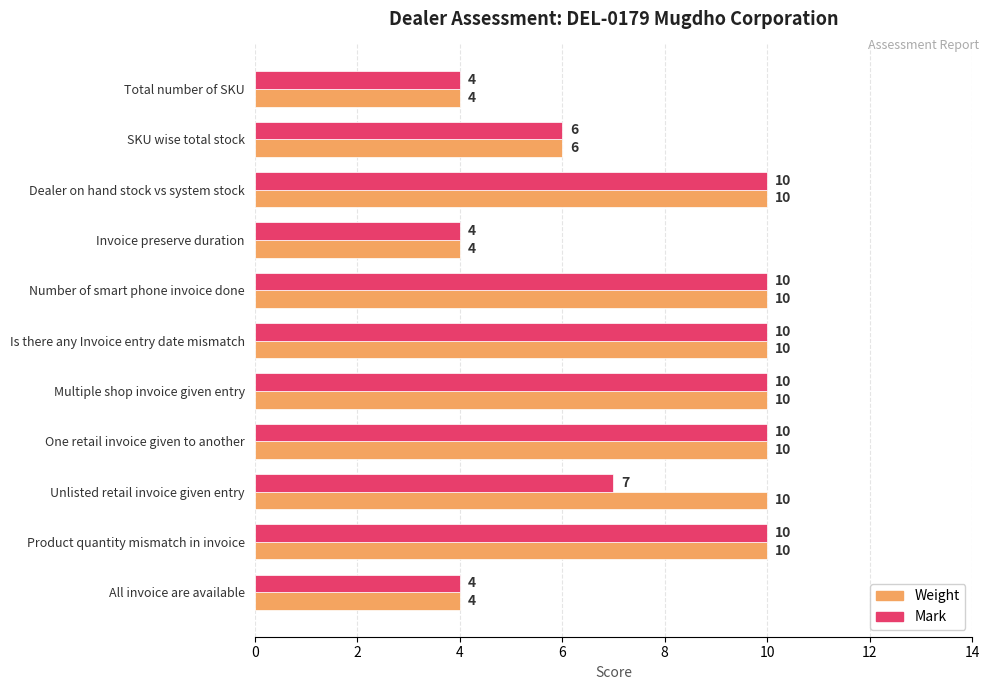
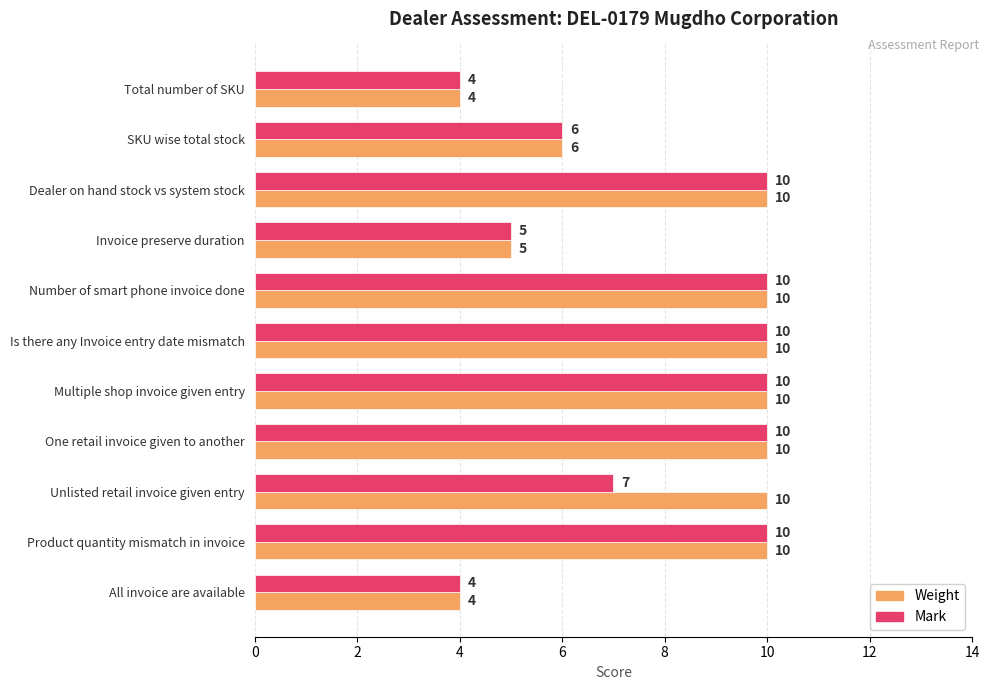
  {
    "Weight": {
      "Total number of SKU": 4,
      "SKU wise total stock": 6,
      "Dealer on hand stock vs system stock": 10,
-     "Invoice preserve duration": 4,
+     "Invoice preserve duration": 5,
      "Number of smart phone invoice done": 10,
      "Is there any Invoice entry date mismatch": 10,
      "Multiple shop invoice given entry": 10,
      "One retail invoice given to another": 10,
      "Unlisted retail invoice given entry": 10,
      "Product quantity mismatch in invoice": 10,
      "All invoice are available": 4
    },
    "Mark": {
      "Total number of SKU": 4,
      "SKU wise total stock": 6,
      "Dealer on hand stock vs system stock": 10,
-     "Invoice preserve duration": 4,
+     "Invoice preserve duration": 5,
      "Number of smart phone invoice done": 10,
      "Is there any Invoice entry date mismatch": 10,
      "Multiple shop invoice given entry": 10,
      "One retail invoice given to another": 10,
      "Unlisted retail invoice given entry": 7,
      "Product quantity mismatch in invoice": 10,
      "All invoice are available": 4
    }
  }
